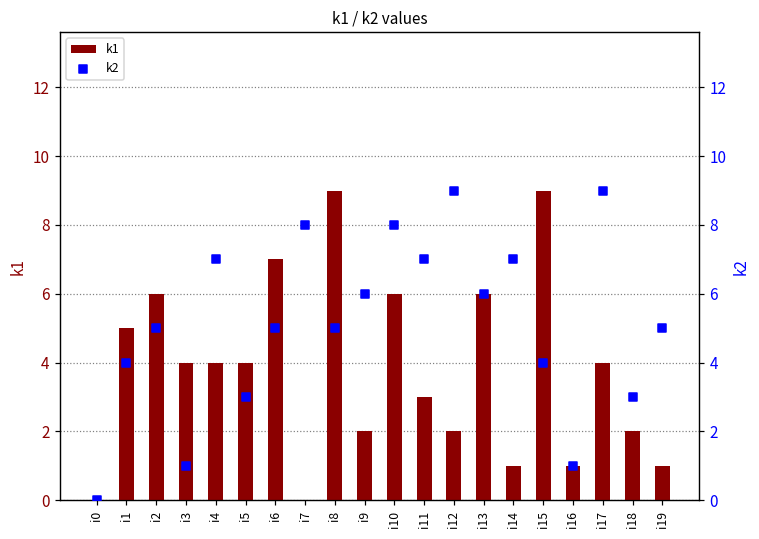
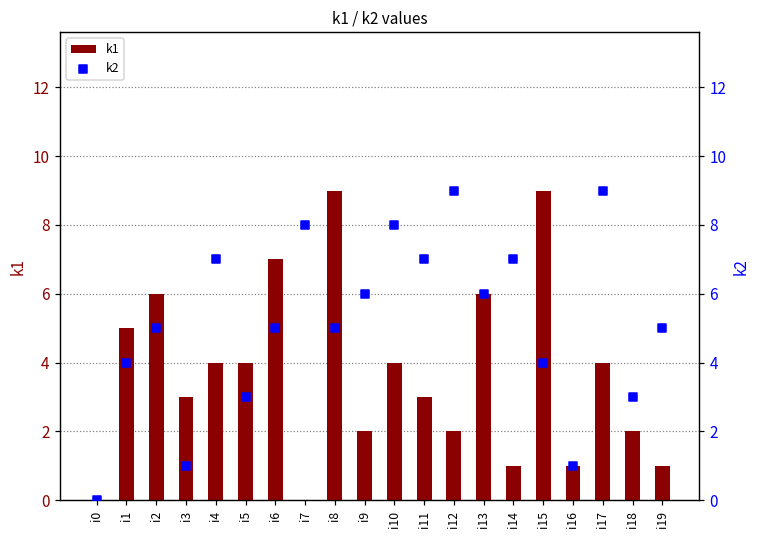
  {
    "k1": {
      "i0": 0,
      "i1": 5,
      "i2": 6,
-     "i3": 4,
+     "i3": 3,
      "i4": 4,
      "i5": 4,
      "i6": 7,
      "i7": 0,
      "i8": 9,
      "i9": 2,
-     "i10": 6,
+     "i10": 4,
      "i11": 3,
      "i12": 2,
      "i13": 6,
      "i14": 1,
      "i15": 9,
      "i16": 1,
      "i17": 4,
      "i18": 2,
      "i19": 1
    }
  }
